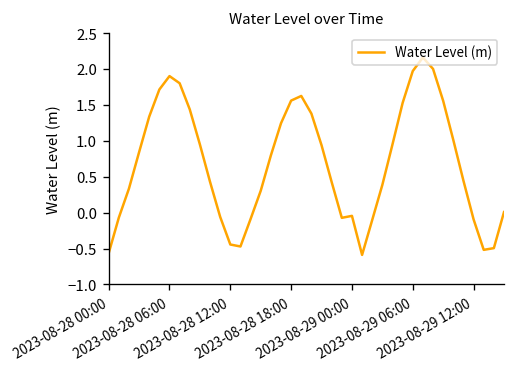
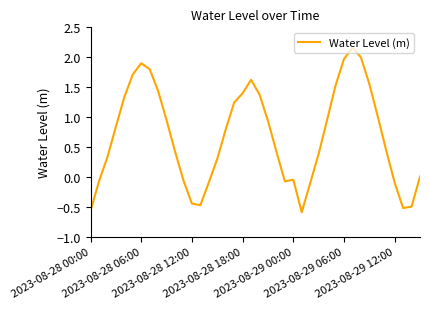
  {
    "2023-08-28 00:00": -0.6,
    "2023-08-28 06:00": 1.9,
    "2023-08-28 12:00": -0.4,
-   "2023-08-28 18:00": 1.6,
+   "2023-08-28 18:00": 1.4,
    "2023-08-29 00:00": 0.0,
    "2023-08-29 06:00": 2.0,
    "2023-08-29 12:00": -0.1
  }
